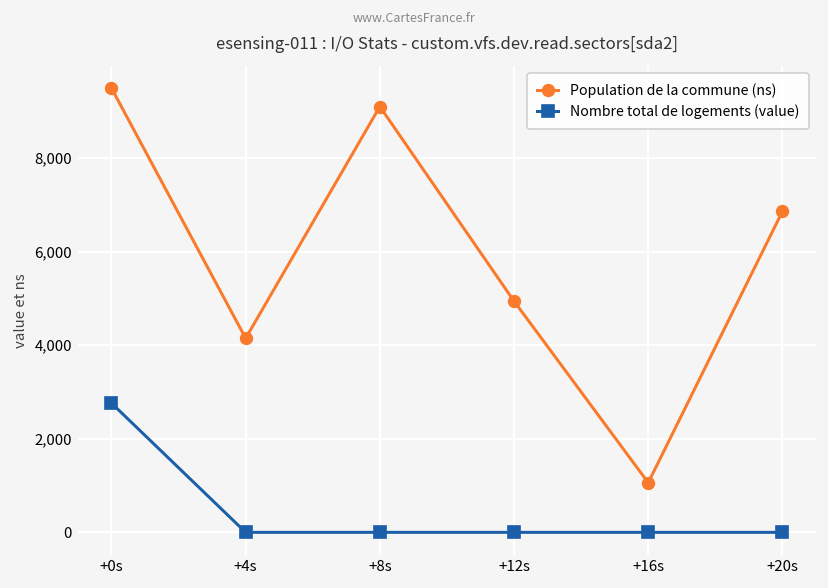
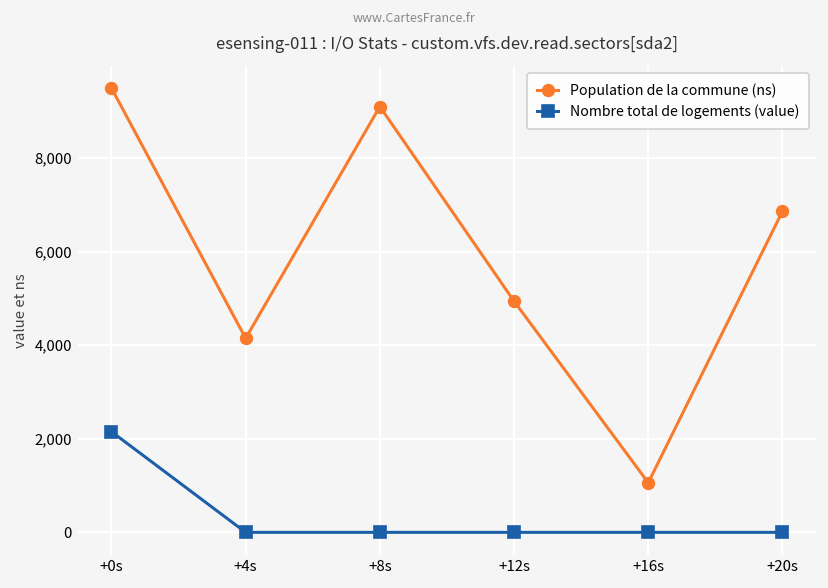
  {
    "Population de la commune (ns)": {
      "+0s": "9,500",
      "+4s": "4,100",
      "+8s": "9,100",
      "+12s": "4,900",
      "+16s": "1,100",
      "+20s": "6,900"
    },
    "Nombre total de logements (value)": {
-     "+0s": "2,800",
+     "+0s": "2,200",
      "+4s": "0",
      "+8s": "0",
      "+12s": "0",
      "+16s": "0",
      "+20s": "0"
    }
  }
